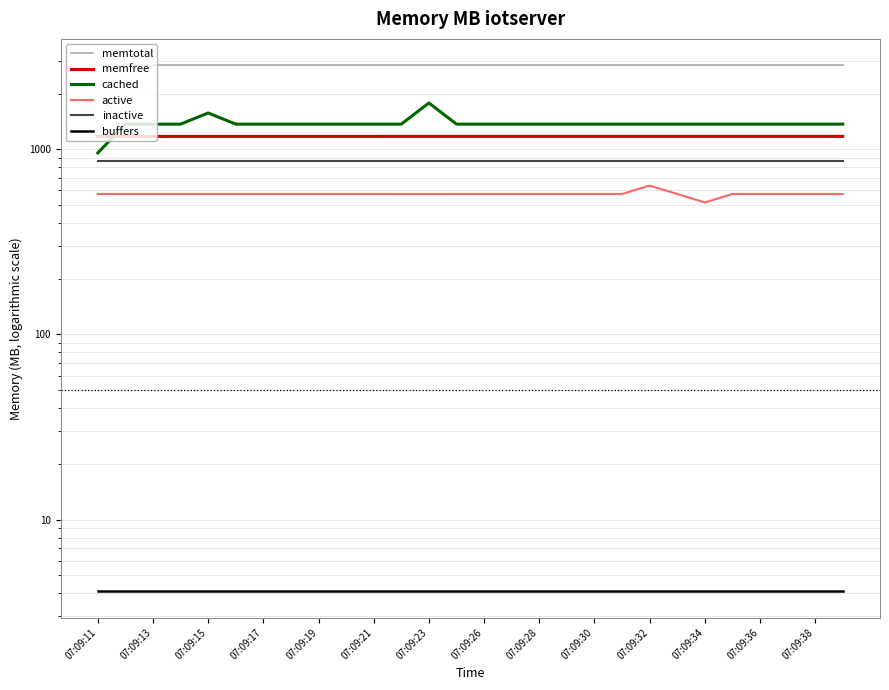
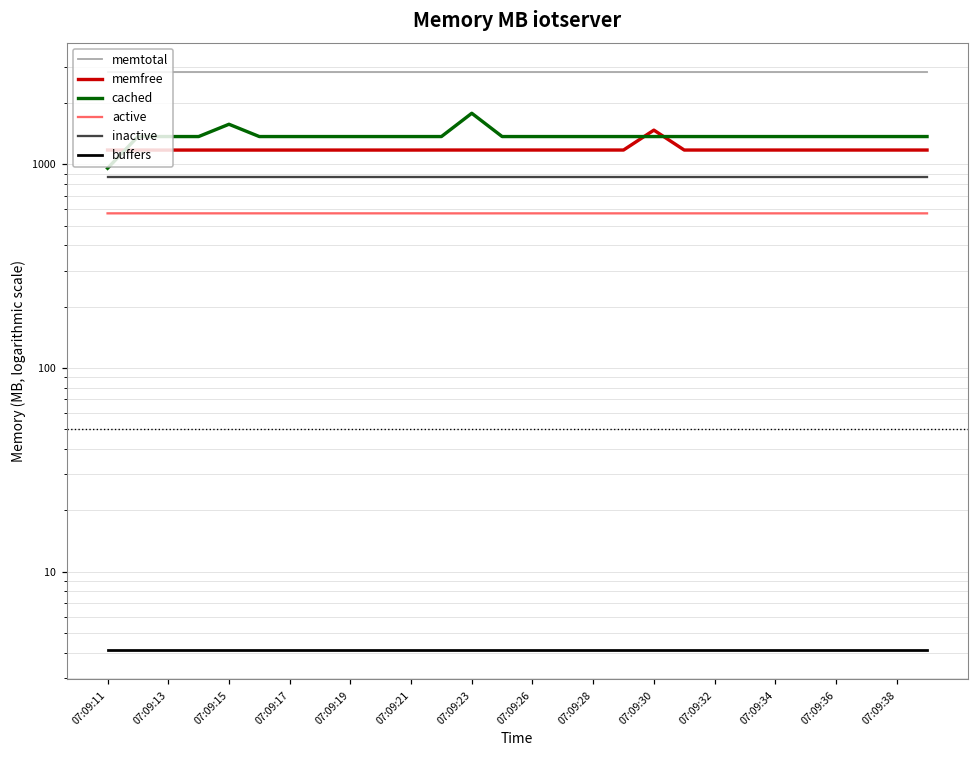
  {
    "memtotal": {
      "07:09:15": 2800,
      "07:09:17": 2800,
      "07:09:19": 2800,
      "07:09:21": 2800,
      "07:09:23": 2800,
      "07:09:26": 2800,
      "07:09:28": 2800,
      "07:09:30": 2800,
      "07:09:32": 2800,
      "07:09:34": 2800,
      "07:09:36": 2800,
      "07:09:38": 2800
    },
    "inactive": {
      "07:09:11": 900,
      "07:09:13": 900,
      "07:09:15": 900,
      "07:09:17": 900,
      "07:09:19": 900,
      "07:09:21": 900,
      "07:09:23": 900,
      "07:09:26": 900,
      "07:09:28": 900,
      "07:09:30": 900,
      "07:09:32": 900,
      "07:09:34": 900,
      "07:09:36": 900,
      "07:09:38": 900
    },
    "memfree": {
      "07:09:15": 1200,
      "07:09:17": 1200,
      "07:09:19": 1200,
      "07:09:21": 1200,
      "07:09:23": 1200,
      "07:09:26": 1200,
      "07:09:28": 1200,
-     "07:09:30": 1200,
+     "07:09:30": 1500,
      "07:09:32": 1200,
      "07:09:34": 1200,
      "07:09:36": 1200,
      "07:09:38": 1200
    },
    "cached": {
      "07:09:11": 1000,
      "07:09:15": 1600,
      "07:09:17": 1400,
      "07:09:19": 1400,
      "07:09:21": 1400,
      "07:09:23": 1800,
      "07:09:26": 1400,
      "07:09:28": 1400,
      "07:09:30": 1400,
      "07:09:32": 1400,
      "07:09:34": 1400,
      "07:09:36": 1400,
      "07:09:38": 1400
    },
    "active": {
      "07:09:11": 570,
      "07:09:13": 570,
      "07:09:15": 570,
      "07:09:17": 570,
      "07:09:19": 570,
      "07:09:21": 570,
      "07:09:23": 570,
      "07:09:26": 570,
      "07:09:28": 570,
      "07:09:30": 570,
-     "07:09:32": 640,
-     "07:09:34": 520,
+     "07:09:32": 570,
+     "07:09:34": 570,
      "07:09:36": 570,
      "07:09:38": 570
    },
    "buffers": {
      "07:09:11": 4,
      "07:09:13": 4,
      "07:09:15": 4,
      "07:09:17": 4,
      "07:09:19": 4,
      "07:09:21": 4,
      "07:09:23": 4,
      "07:09:26": 4,
      "07:09:28": 4,
      "07:09:30": 4,
      "07:09:32": 4,
      "07:09:34": 4,
      "07:09:36": 4,
      "07:09:38": 4
    }
  }
